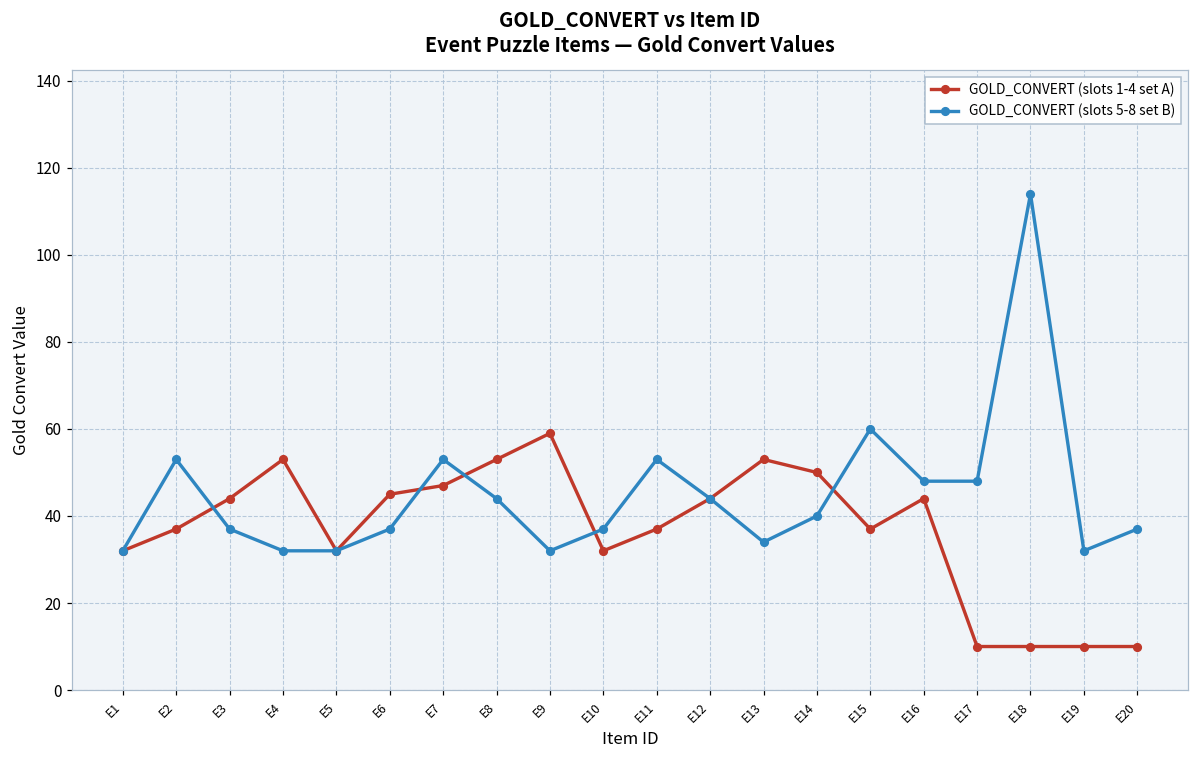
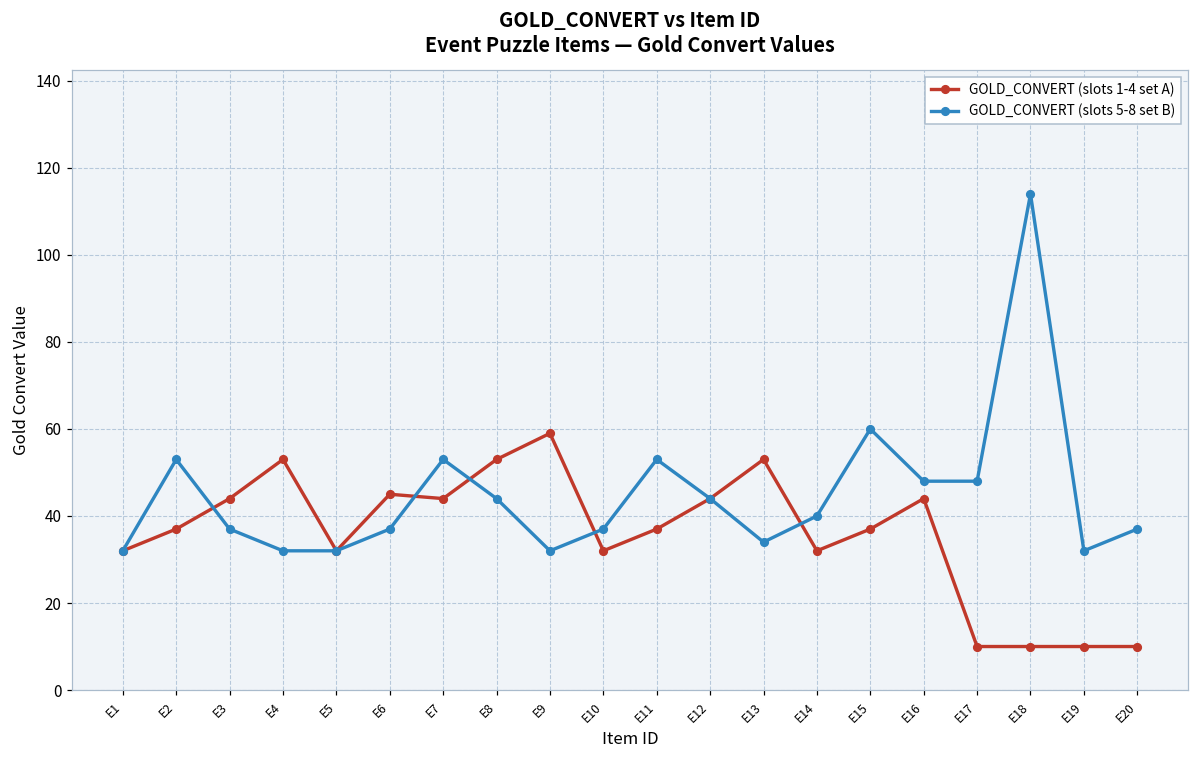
  {
    "GOLD_CONVERT (slots 1-4 set A)": {
      "E2": 37,
      "E3": 44,
      "E4": 53,
      "E6": 45,
-     "E7": 47,
+     "E7": 44,
      "E8": 53,
      "E9": 59,
      "E10": 32,
      "E11": 37,
      "E13": 53,
-     "E14": 50,
+     "E14": 32,
      "E15": 37,
      "E16": 44,
      "E17": 10,
      "E18": 10,
      "E19": 10,
      "E20": 10
    },
    "GOLD_CONVERT (slots 5-8 set B)": {
      "E2": 53,
      "E3": 37,
      "E4": 32,
      "E6": 37,
      "E7": 53,
      "E8": 44,
      "E9": 32,
      "E10": 37,
      "E11": 53,
      "E13": 34,
      "E14": 40,
      "E15": 60,
      "E16": 48,
      "E17": 48,
      "E18": 114,
      "E19": 32,
      "E20": 37
    }
  }
